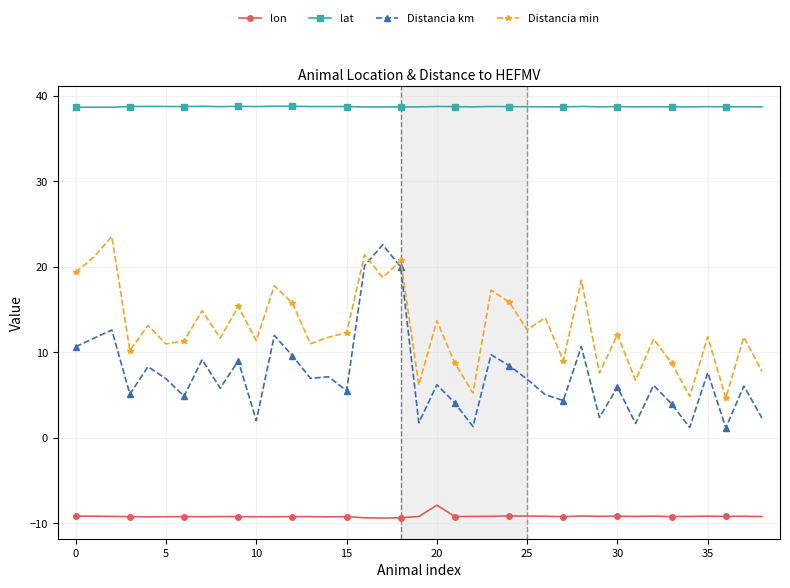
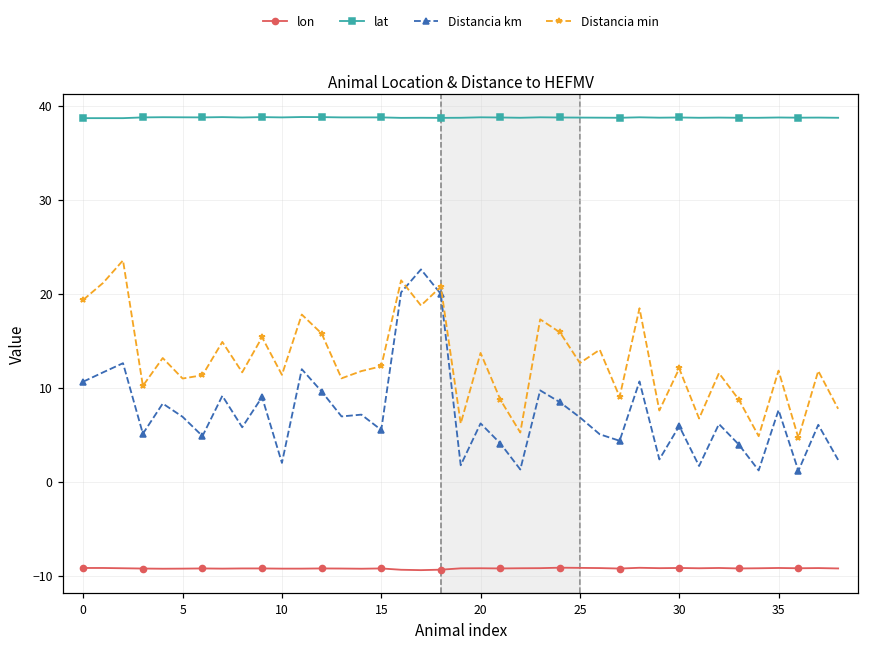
  {
    "lon": {
      "0": -9,
      "5": -9,
      "10": -9,
      "15": -9,
-     "20": -8,
+     "20": -9,
      "25": -9,
      "30": -9,
      "35": -9
    },
    "lat": {
      "0": 39,
      "5": 39,
      "10": 39,
      "15": 39,
      "20": 39,
      "25": 39,
      "30": 39,
      "35": 39
    },
    "Distancia km": {
      "0": 11,
      "5": 7,
      "10": 2,
      "15": 6,
      "20": 6,
      "25": 7,
      "30": 6,
      "35": 8
    },
    "Distancia min": {
      "0": 19,
      "5": 11,
      "10": 11,
      "15": 12,
      "20": 14,
      "25": 13,
      "30": 12,
      "35": 12
    }
  }
